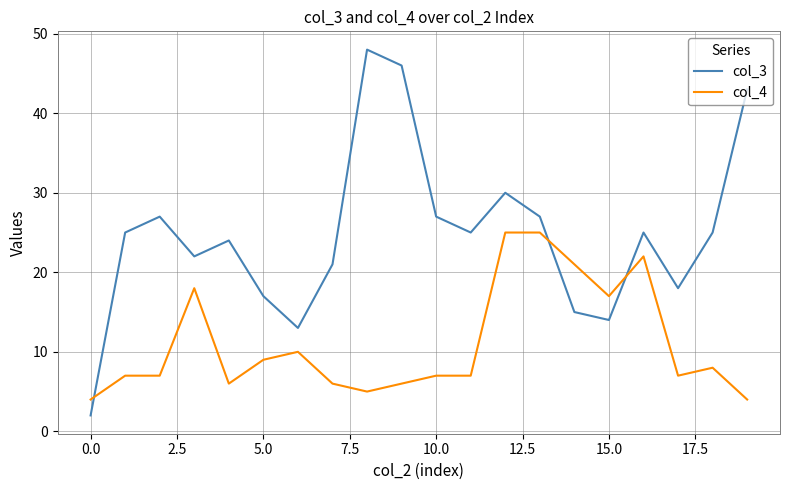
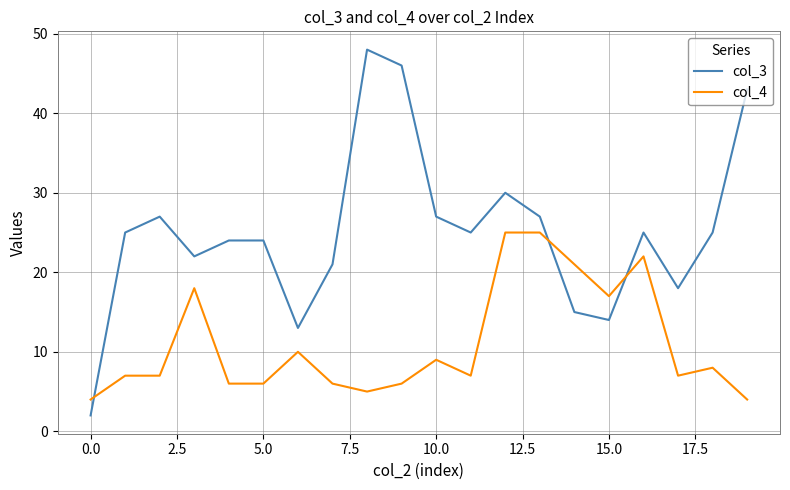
  {
    "col_3": {
      "0.0": 2,
-     "5.0": 17,
+     "5.0": 24,
      "10.0": 27,
      "15.0": 14
    },
    "col_4": {
      "0.0": 4,
-     "5.0": 9,
-     "10.0": 7,
+     "5.0": 6,
+     "10.0": 9,
      "15.0": 17
    }
  }
